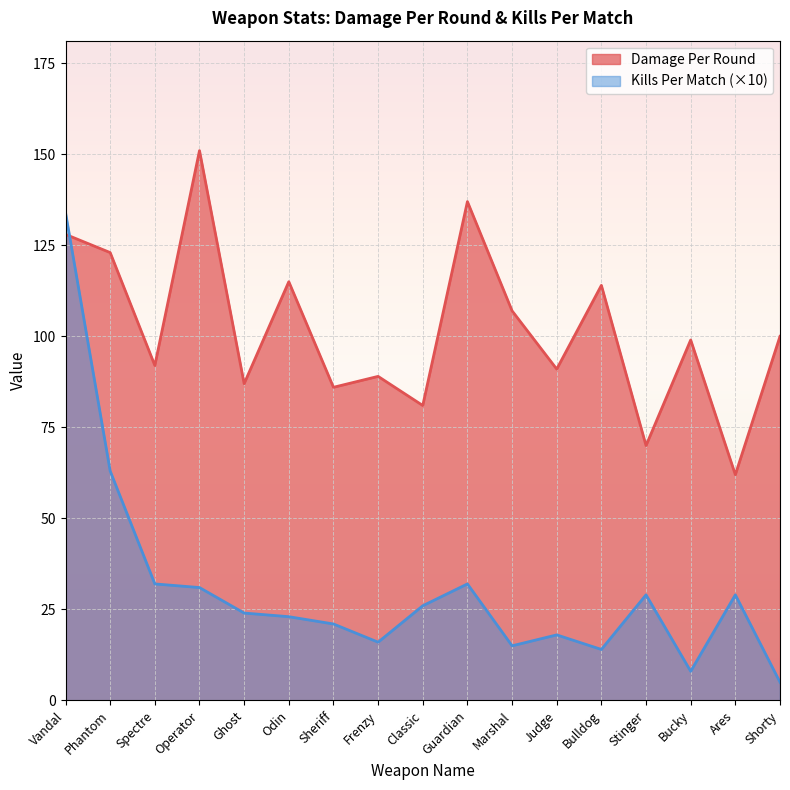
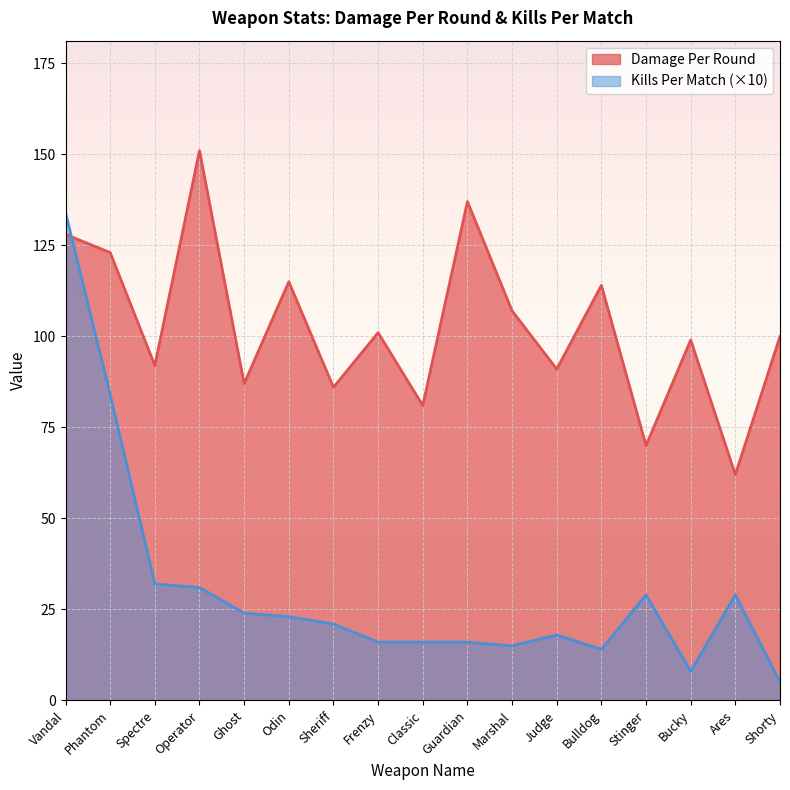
  {
    "Damage Per Round": {
      "Vandal": 128,
      "Phantom": 123,
      "Spectre": 92,
      "Operator": 151,
      "Ghost": 87,
      "Odin": 115,
      "Sheriff": 86,
-     "Frenzy": 89,
+     "Frenzy": 101,
      "Classic": 81,
      "Guardian": 137,
      "Marshal": 107,
      "Judge": 91,
      "Bulldog": 114,
      "Stinger": 70,
      "Bucky": 99,
      "Ares": 62,
      "Shorty": 100
    },
    "Kills Per Match (×10)": {
      "Vandal": 134,
-     "Phantom": 63,
+     "Phantom": 84,
      "Spectre": 32,
      "Operator": 31,
      "Ghost": 24,
      "Odin": 23,
      "Sheriff": 21,
      "Frenzy": 16,
-     "Classic": 26,
-     "Guardian": 32,
+     "Classic": 16,
+     "Guardian": 16,
      "Marshal": 15,
      "Judge": 18,
      "Bulldog": 14,
      "Stinger": 29,
      "Bucky": 8,
      "Ares": 29,
      "Shorty": 5
    }
  }
